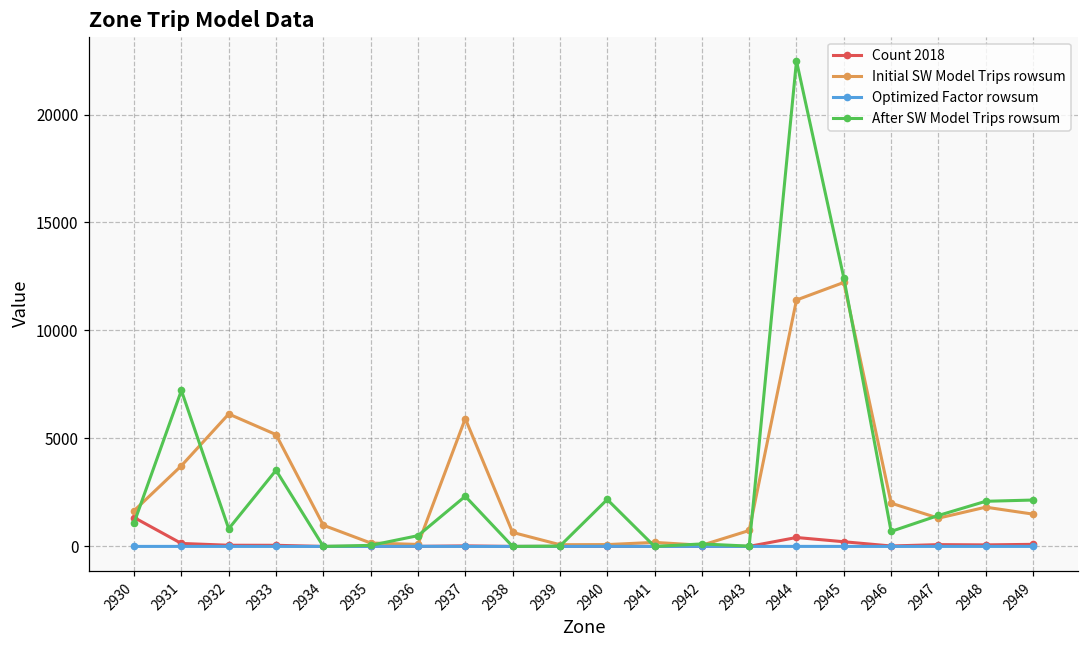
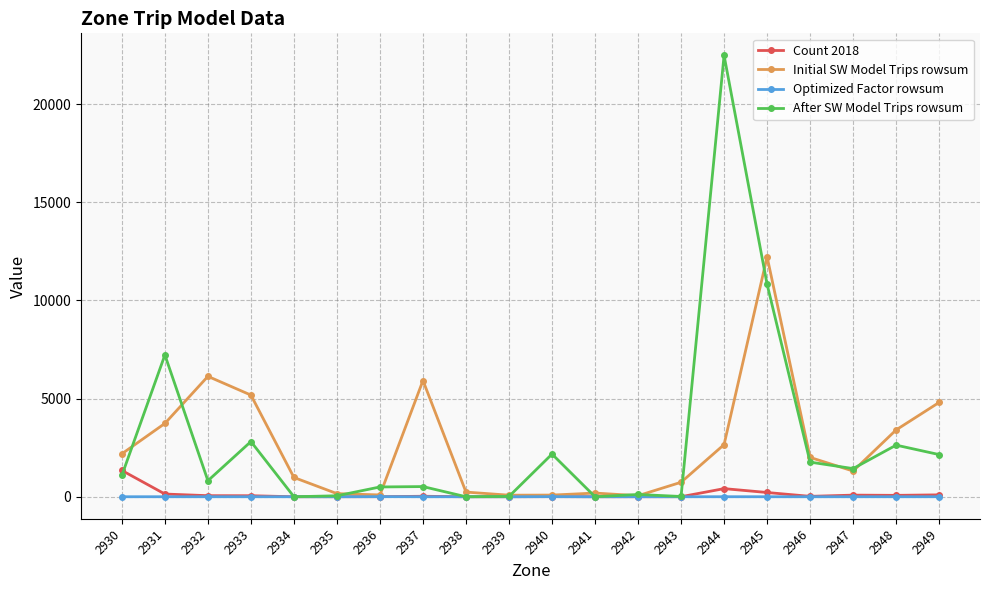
  {
    "Count 2018": {
      "2930": 1300,
      "2931": 100,
      "2944": 400,
      "2945": 200
    },
    "Initial SW Model Trips rowsum": {
-     "2930": 1700,
+     "2930": 2200,
      "2931": 3700,
      "2932": 6100,
      "2933": 5200,
      "2934": 1000,
      "2937": 5900,
-     "2938": 600,
+     "2938": 200,
      "2941": 200,
      "2943": 700,
-     "2944": 11400,
+     "2944": 2700,
      "2945": 12200,
      "2946": 2000,
-     "2948": 1800,
-     "2949": 1500
+     "2948": 3400,
+     "2949": 4800
    },
    "Optimized Factor rowsum": {
      "2930": 0,
      "2931": 0,
      "2944": 0,
      "2945": 0
    },
    "After SW Model Trips rowsum": {
      "2930": 1100,
      "2931": 7200,
      "2932": 800,
-     "2933": 3500,
+     "2933": 2800,
      "2936": 500,
-     "2937": 2300,
+     "2937": 500,
      "2940": 2200,
      "2944": 22500,
-     "2945": 12400,
-     "2946": 700,
-     "2948": 2100,
+     "2945": 10800,
+     "2946": 1800,
+     "2948": 2600,
      "2949": 2100
    }
  }
